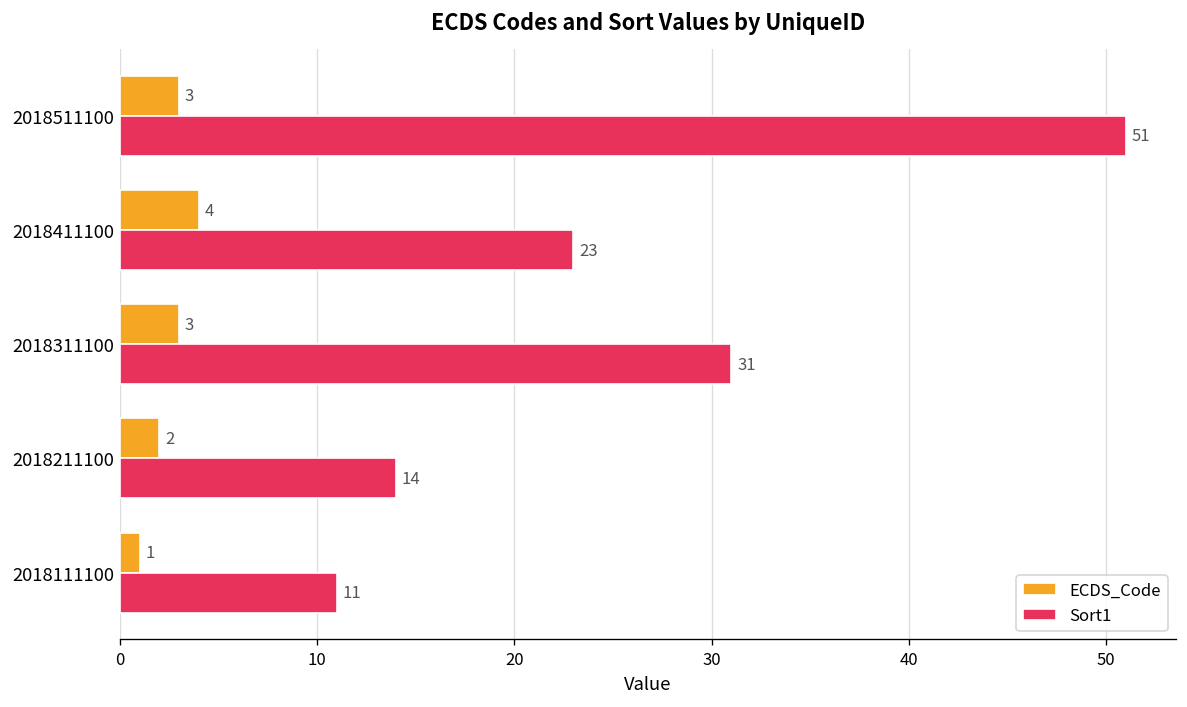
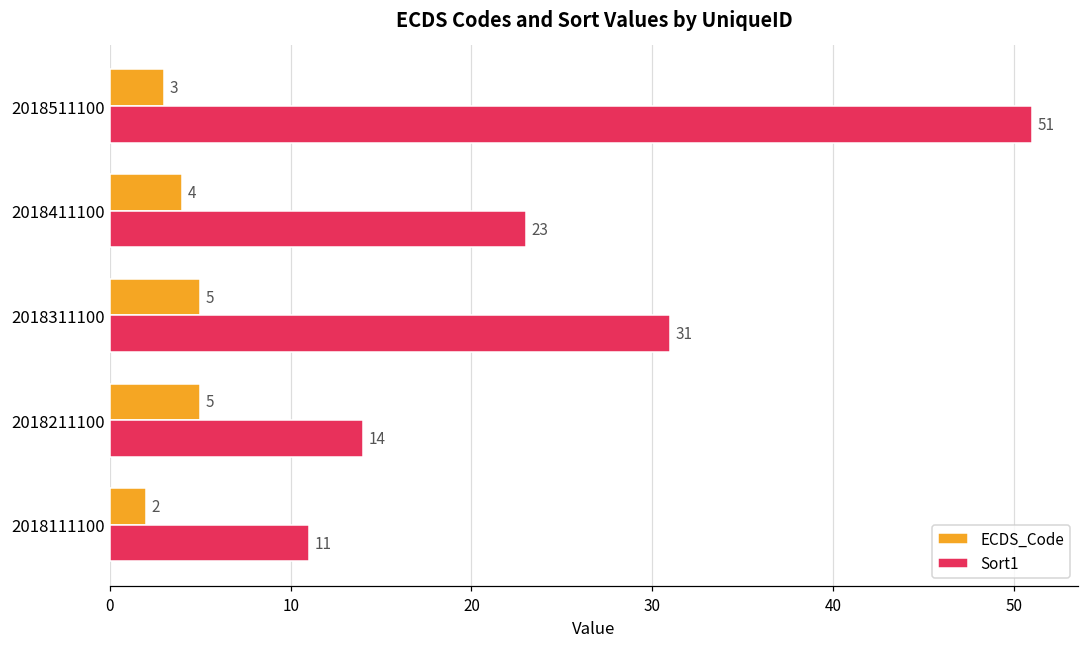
  {
    "ECDS_Code": {
      "2018511100": 3,
      "2018411100": 4,
-     "2018311100": 3,
-     "2018211100": 2,
-     "2018111100": 1
+     "2018311100": 5,
+     "2018211100": 5,
+     "2018111100": 2
    },
    "Sort1": {
      "2018511100": 51,
      "2018411100": 23,
      "2018311100": 31,
      "2018211100": 14,
      "2018111100": 11
    }
  }
